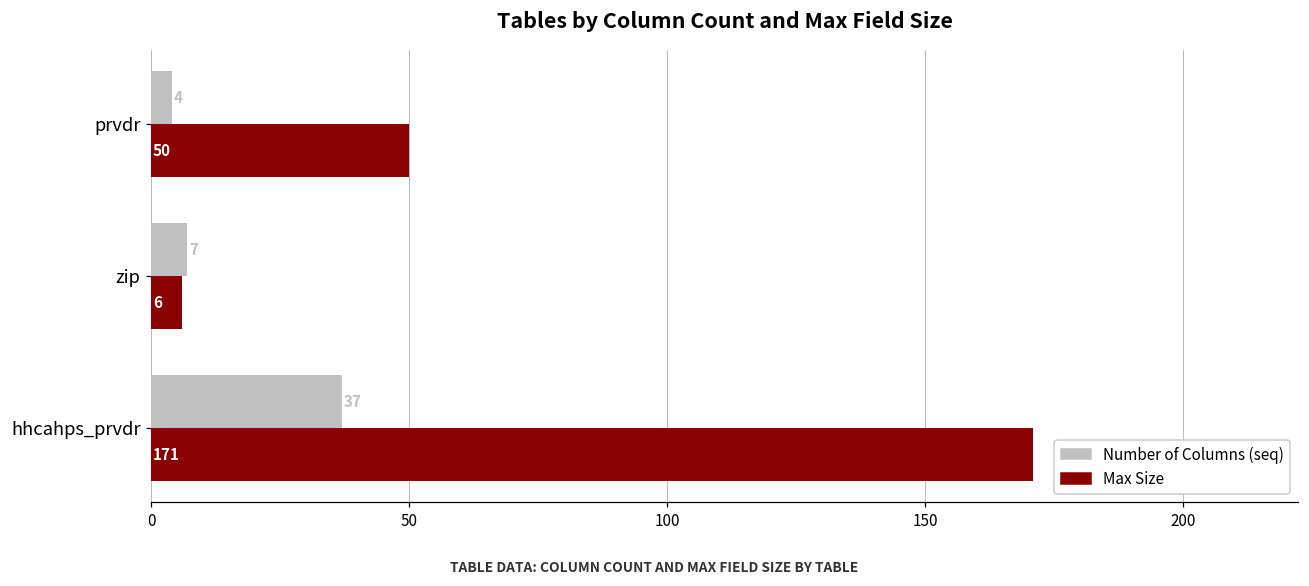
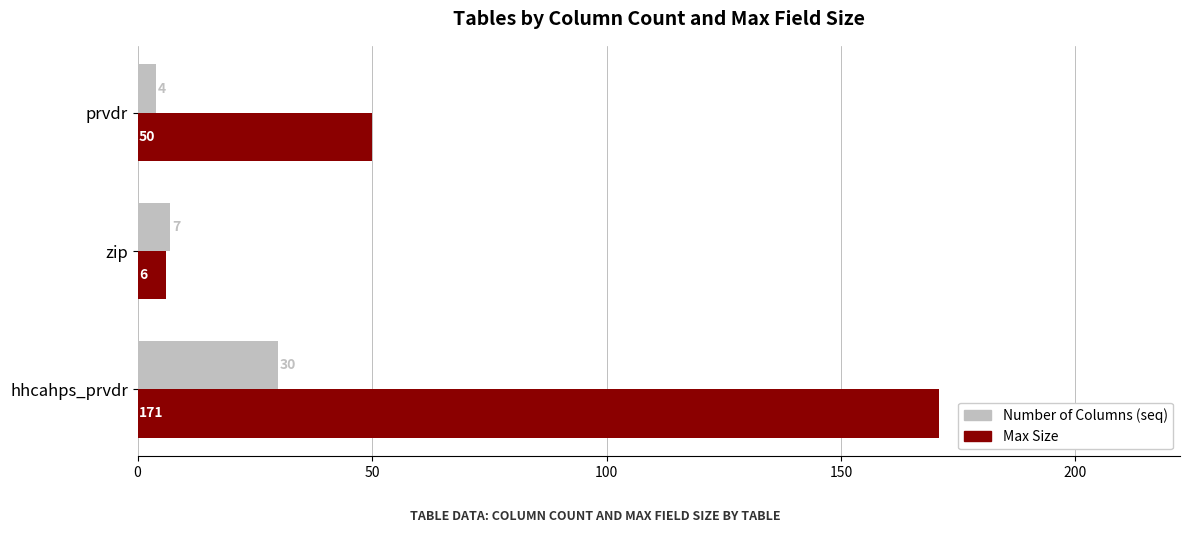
  {
    "Number of Columns (seq)": {
      "prvdr": 4,
      "zip": 7,
-     "hhcahps_prvdr": 37
+     "hhcahps_prvdr": 30
    },
    "Max Size": {
      "prvdr": 50,
      "zip": 6,
      "hhcahps_prvdr": 171
    }
  }
